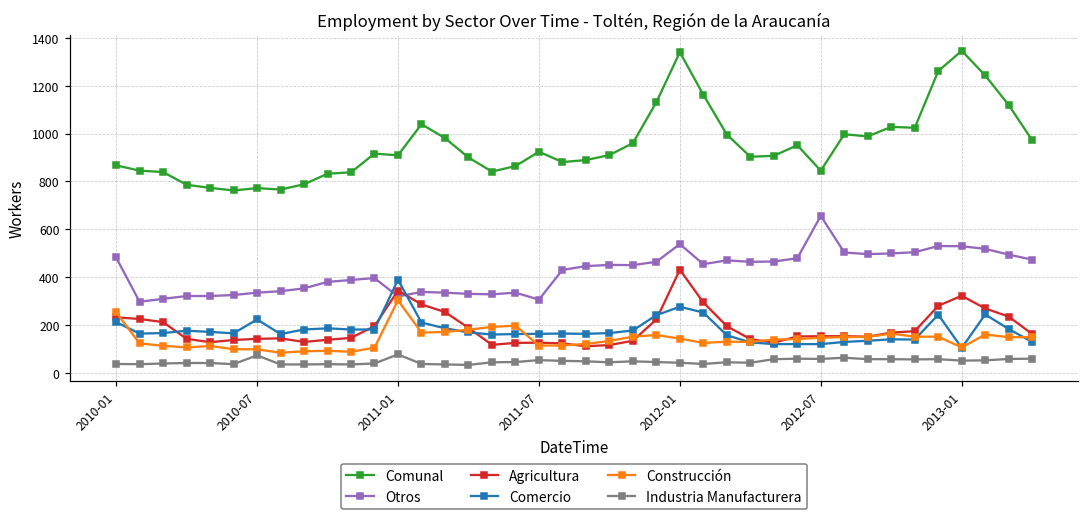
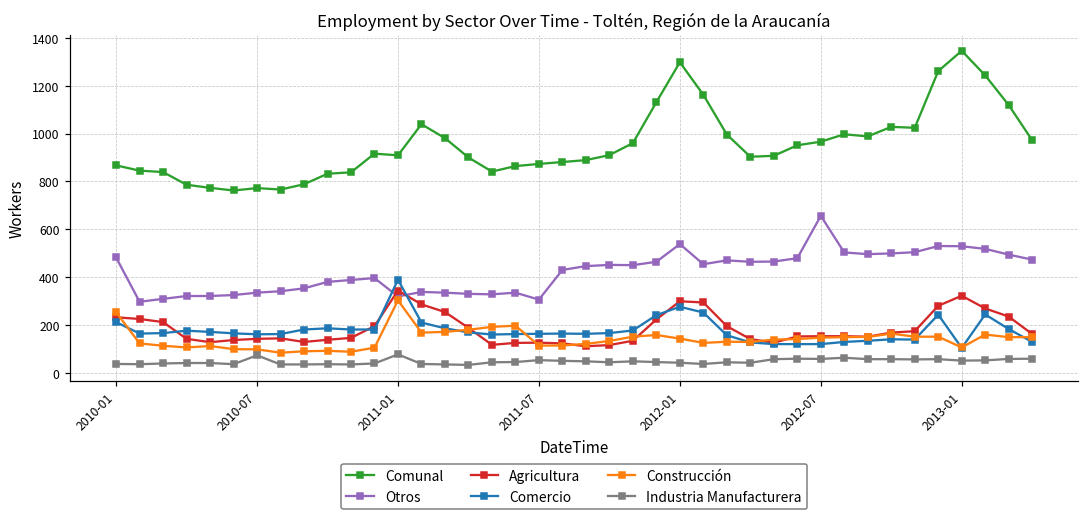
  {
    "Comunal": {
      "2010-01": 870,
      "2010-07": 770,
      "2011-01": 910,
-     "2011-07": 920,
-     "2012-01": 1340,
-     "2012-07": 850,
+     "2011-07": 870,
+     "2012-01": 1300,
+     "2012-07": 970,
      "2013-01": 1350
    },
    "Otros": {
      "2010-01": 480,
      "2010-07": 340,
      "2011-01": 320,
      "2011-07": 310,
      "2012-01": 540,
      "2012-07": 660,
      "2013-01": 530
    },
    "Agricultura": {
      "2010-01": 230,
      "2010-07": 140,
      "2011-01": 340,
      "2011-07": 130,
-     "2012-01": 430,
+     "2012-01": 300,
      "2013-01": 320
    },
    "Comercio": {
      "2010-01": 210,
-     "2010-07": 220,
+     "2010-07": 160,
      "2011-01": 390,
      "2011-07": 160,
      "2012-01": 280,
      "2012-07": 120
    },
    "Construcción": {
      "2010-01": 250,
      "2010-07": 100,
      "2011-01": 300,
      "2011-07": 110,
      "2012-01": 140
    },
    "Industria Manufacturera": {
      "2010-01": 40,
      "2010-07": 70,
      "2011-01": 80,
      "2011-07": 50,
      "2012-01": 40,
      "2012-07": 60,
      "2013-01": 50
    }
  }
